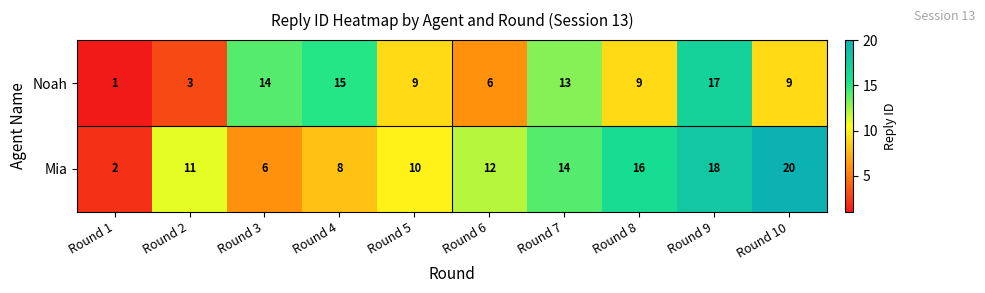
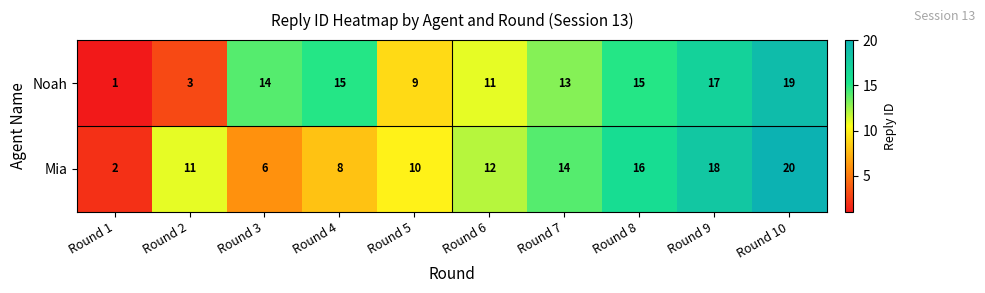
  {
    "Noah": {
      "Round 1": 1,
      "Round 2": 3,
      "Round 3": 14,
      "Round 4": 15,
      "Round 5": 9,
-     "Round 6": 6,
+     "Round 6": 11,
      "Round 7": 13,
-     "Round 8": 9,
+     "Round 8": 15,
      "Round 9": 17,
-     "Round 10": 9
+     "Round 10": 19
    },
    "Mia": {
      "Round 1": 2,
      "Round 2": 11,
      "Round 3": 6,
      "Round 4": 8,
      "Round 5": 10,
      "Round 6": 12,
      "Round 7": 14,
      "Round 8": 16,
      "Round 9": 18,
      "Round 10": 20
    }
  }
